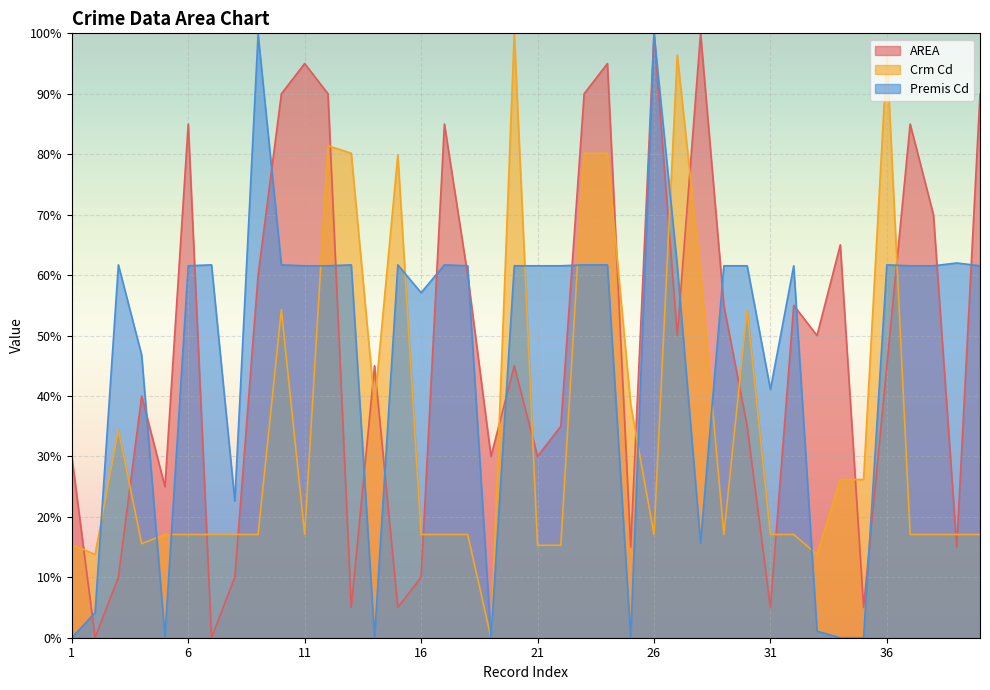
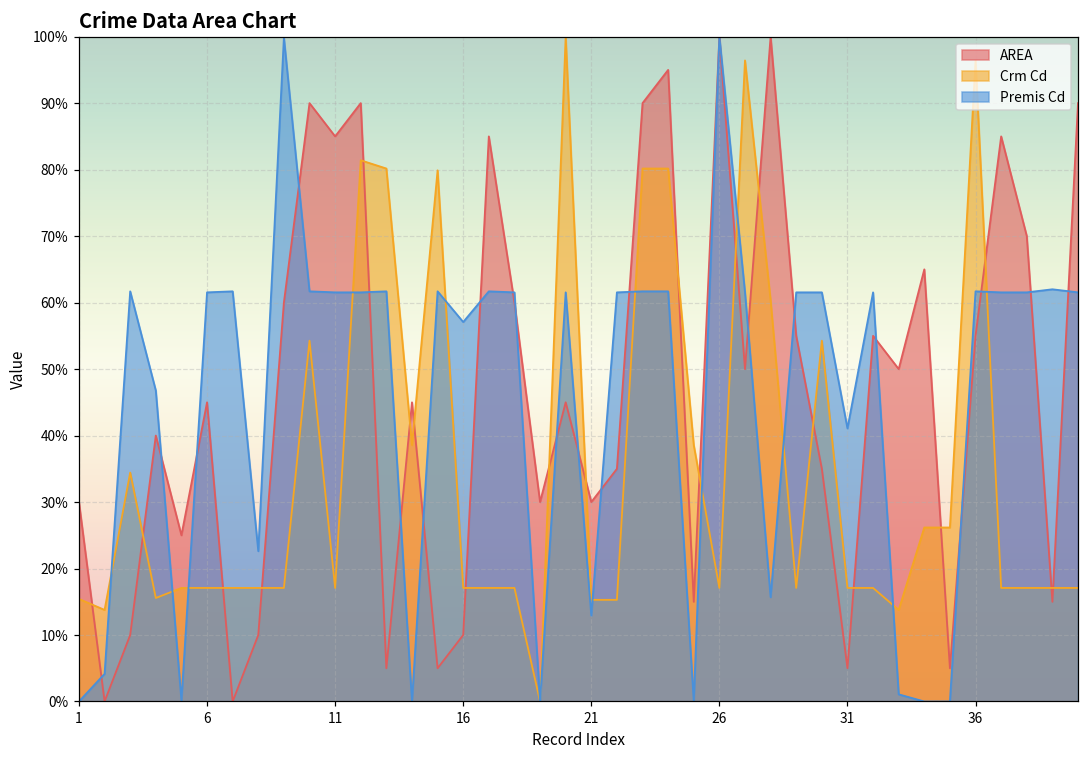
  {
    "AREA": {
      "1": "30%",
-     "6": "85%",
-     "11": "95%",
+     "6": "45%",
+     "11": "85%",
      "16": "10%",
      "21": "30%",
      "31": "5%",
-     "36": "45%"
+     "36": "55%"
    },
    "Crm Cd": {
      "1": "15%",
      "6": "17%",
      "11": "17%",
      "16": "17%",
      "21": "15%",
      "26": "17%",
      "31": "17%"
    },
    "Premis Cd": {
      "1": "0%",
      "6": "62%",
      "11": "62%",
      "16": "57%",
-     "21": "62%",
+     "21": "13%",
      "31": "41%",
      "36": "62%"
    }
  }
